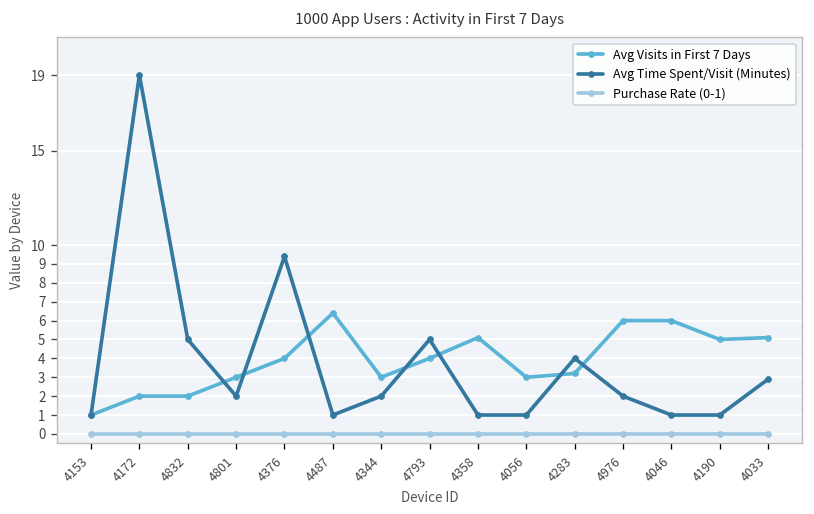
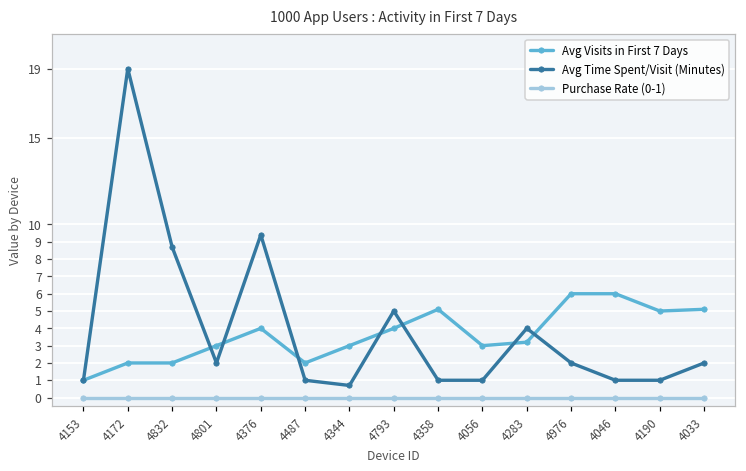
  {
    "Avg Visits in First 7 Days": {
      "4172": 2.0,
      "4832": 2.0,
      "4801": 3.0,
      "4376": 4.0,
-     "4487": 6.4,
+     "4487": 2.0,
      "4344": 3.0,
      "4793": 4.0,
      "4358": 5.1,
      "4056": 3.0,
      "4283": 3.2,
      "4976": 6.0,
      "4046": 6.0,
      "4190": 5.0,
      "4033": 5.1
    },
    "Avg Time Spent/Visit (Minutes)": {
      "4172": 19.0,
-     "4832": 5.0,
+     "4832": 8.7,
      "4801": 2.0,
      "4376": 9.4,
      "4487": 1.0,
-     "4344": 2.0,
+     "4344": 0.7,
      "4793": 5.0,
      "4358": 1.0,
      "4056": 1.0,
      "4283": 4.0,
      "4976": 2.0,
      "4046": 1.0,
      "4190": 1.0,
-     "4033": 2.9
+     "4033": 2.0
    },
    "Purchase Rate (0-1)": {
      "4153": 0.0,
      "4172": 0.0,
      "4832": 0.0,
      "4801": 0.0,
      "4376": 0.0,
      "4487": 0.0,
      "4344": 0.0,
      "4793": 0.0,
      "4358": 0.0,
      "4056": 0.0,
      "4283": 0.0,
      "4976": 0.0,
      "4046": 0.0,
      "4190": 0.0,
      "4033": 0.0
    }
  }
